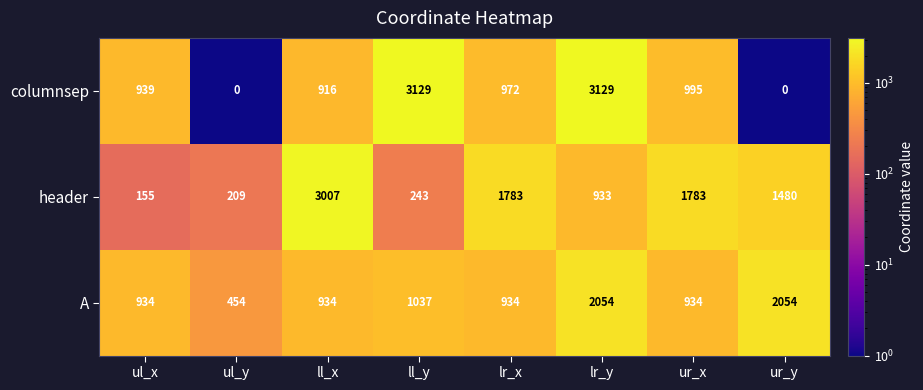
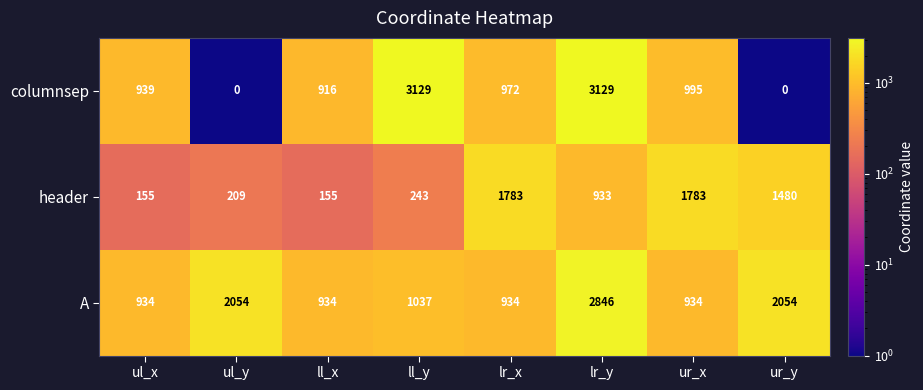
  {
    "columnsep": {
      "ul_x": 939,
      "ul_y": 0,
      "ll_x": 916,
      "ll_y": 3129,
      "lr_x": 972,
      "lr_y": 3129,
      "ur_x": 995,
      "ur_y": 0
    },
    "header": {
      "ul_x": 155,
      "ul_y": 209,
-     "ll_x": 3007,
+     "ll_x": 155,
      "ll_y": 243,
      "lr_x": 1783,
      "lr_y": 933,
      "ur_x": 1783,
      "ur_y": 1480
    },
    "A": {
      "ul_x": 934,
-     "ul_y": 454,
+     "ul_y": 2054,
      "ll_x": 934,
      "ll_y": 1037,
      "lr_x": 934,
-     "lr_y": 2054,
+     "lr_y": 2846,
      "ur_x": 934,
      "ur_y": 2054
    }
  }
